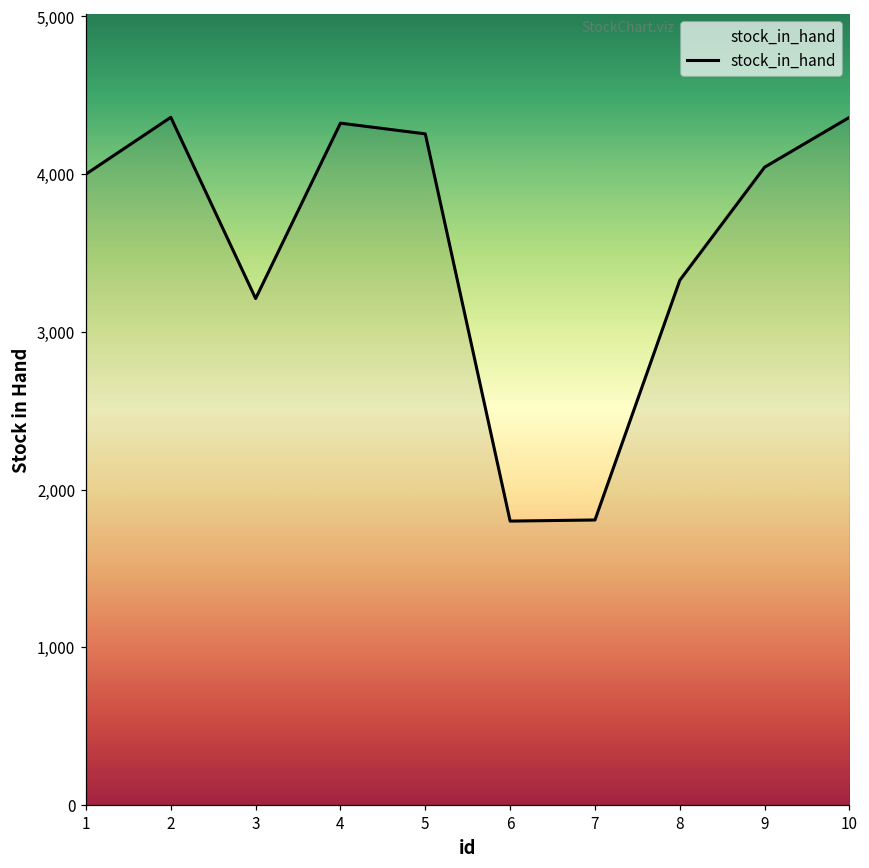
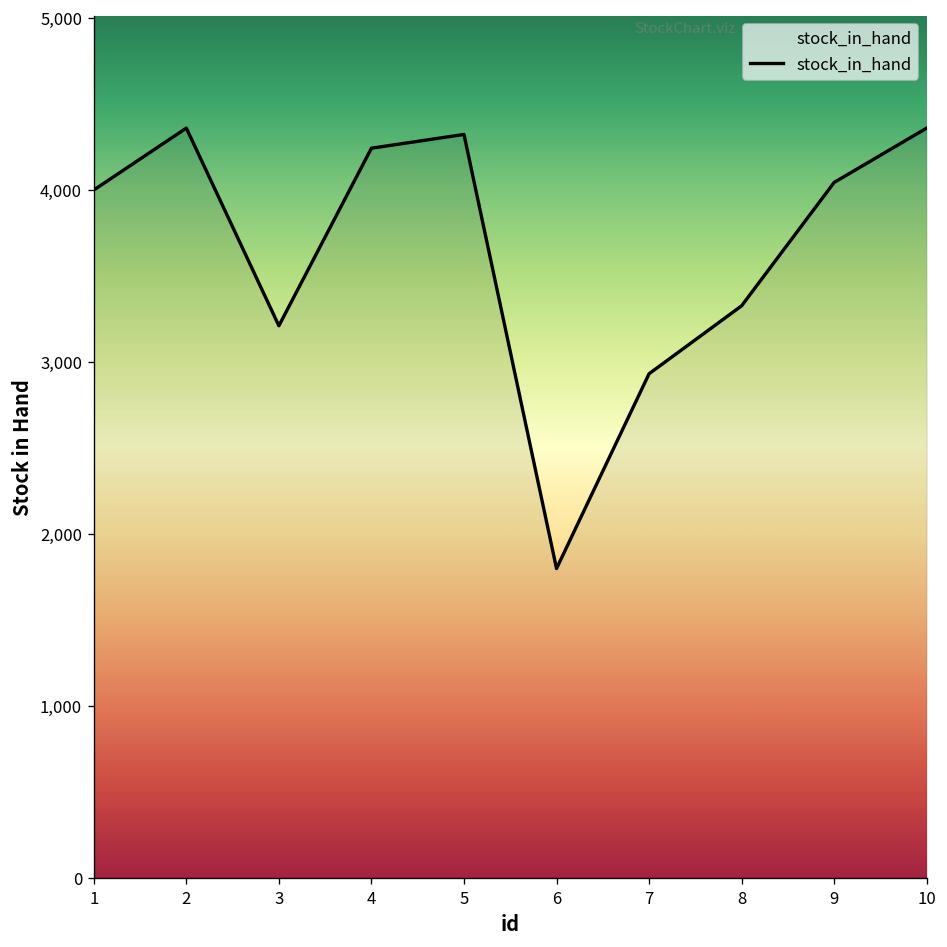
  {
    "1": "4,000",
    "2": "4,360",
    "3": "3,210",
-   "4": "4,320",
-   "5": "4,260",
+   "4": "4,240",
+   "5": "4,320",
    "6": "1,800",
-   "7": "1,810",
+   "7": "2,930",
    "8": "3,330",
    "9": "4,040",
    "10": "4,360"
  }
